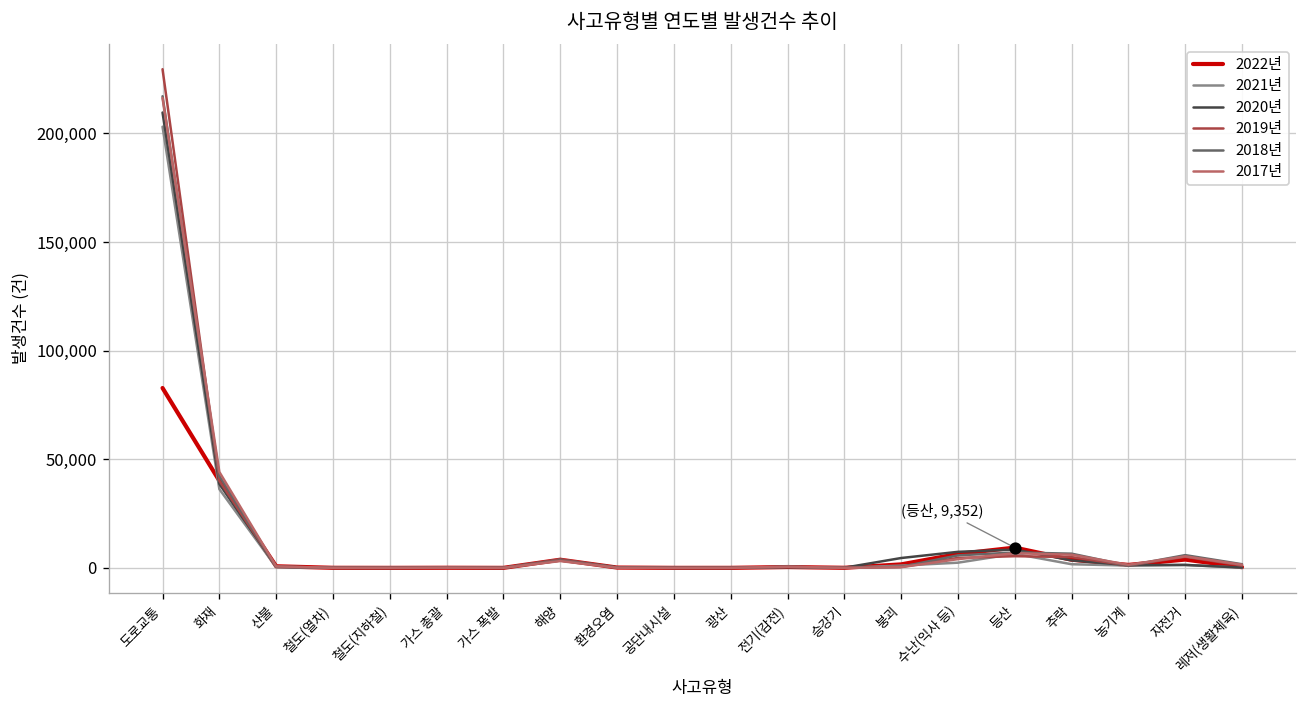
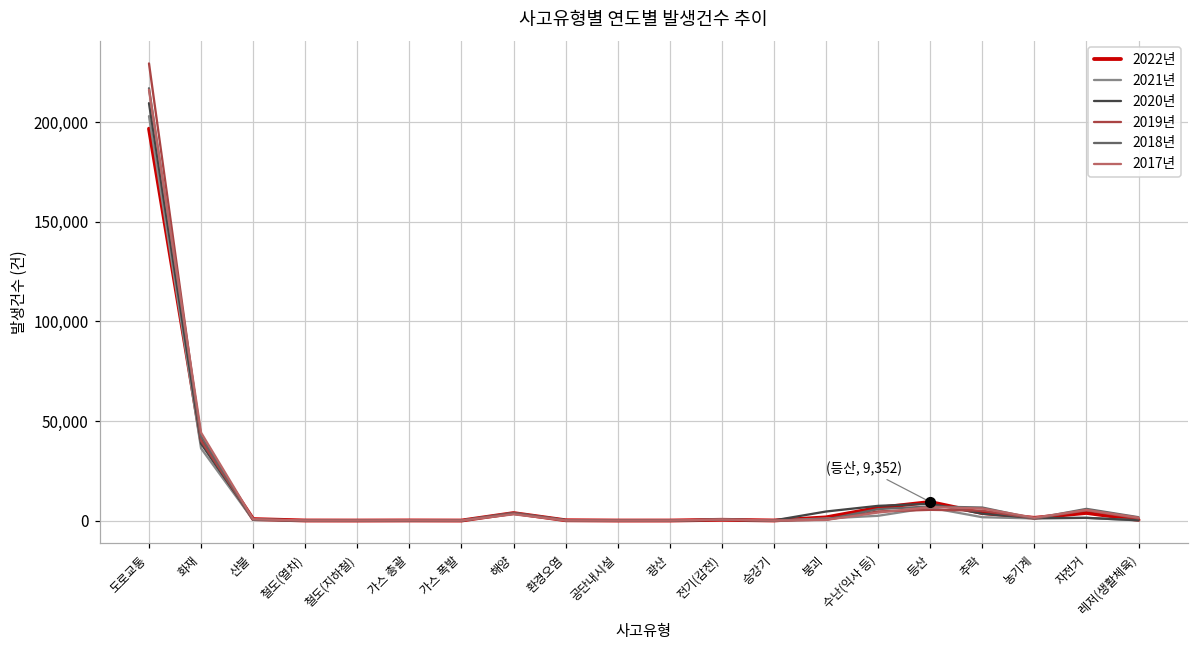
  {
    "2022년": {
-     "도로교통": "83,000"
+     "도로교통": "197,000"
    }
  }
